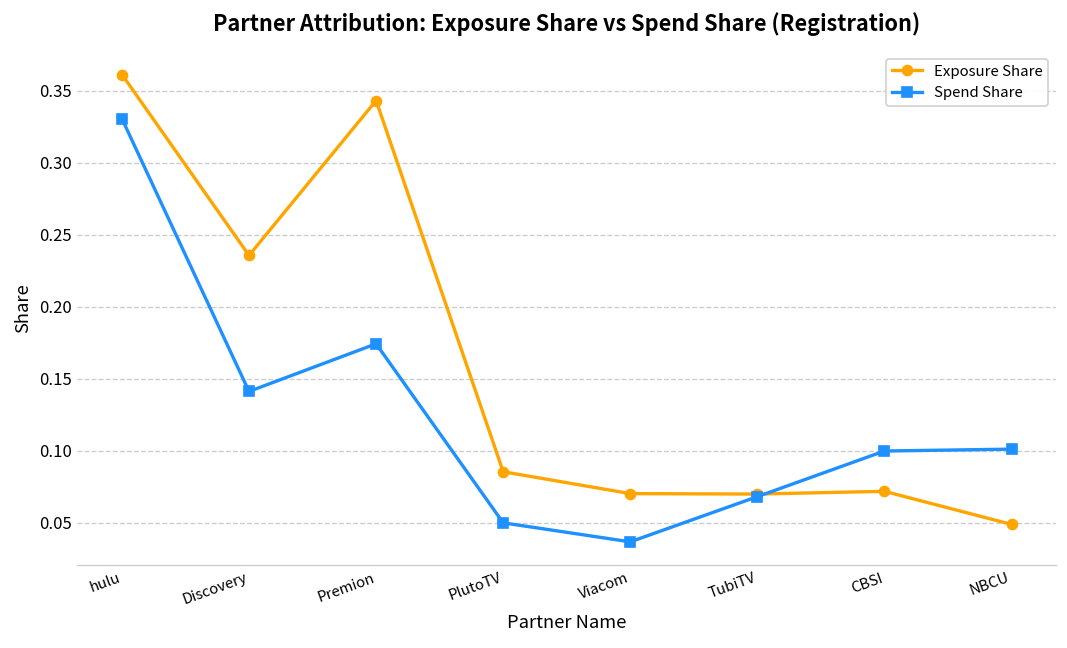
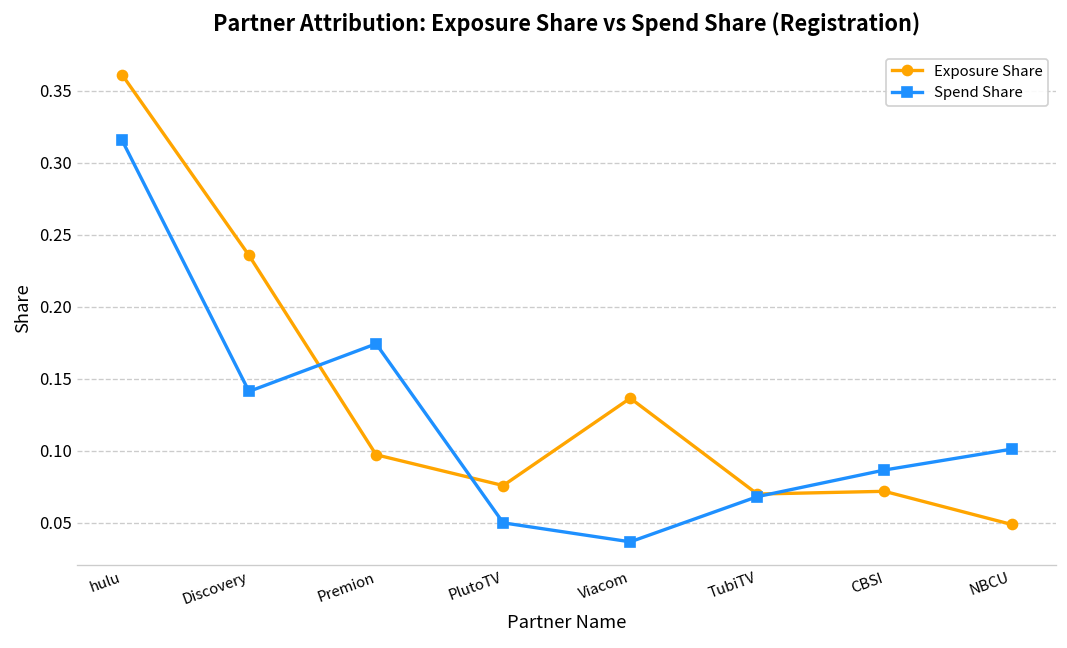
  {
    "Exposure Share": {
      "hulu": 0.361,
      "Discovery": 0.236,
-     "Premion": 0.343,
-     "PlutoTV": 0.085,
-     "Viacom": 0.070,
+     "Premion": 0.097,
+     "PlutoTV": 0.076,
+     "Viacom": 0.136,
      "CBSI": 0.072,
      "NBCU": 0.049
    },
    "Spend Share": {
-     "hulu": 0.331,
+     "hulu": 0.316,
      "Discovery": 0.141,
      "Premion": 0.174,
      "PlutoTV": 0.050,
      "Viacom": 0.037,
-     "CBSI": 0.100,
+     "CBSI": 0.087,
      "NBCU": 0.101
    }
  }
